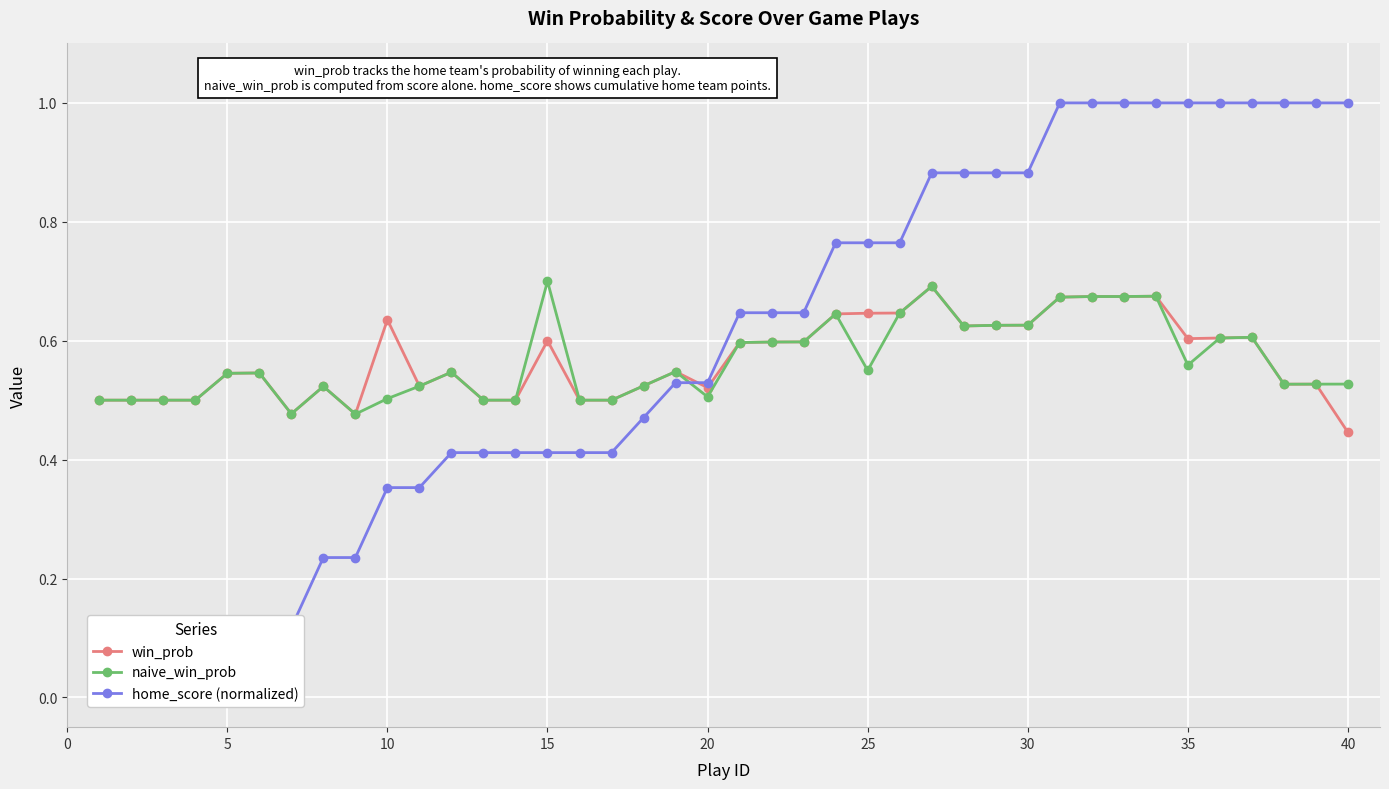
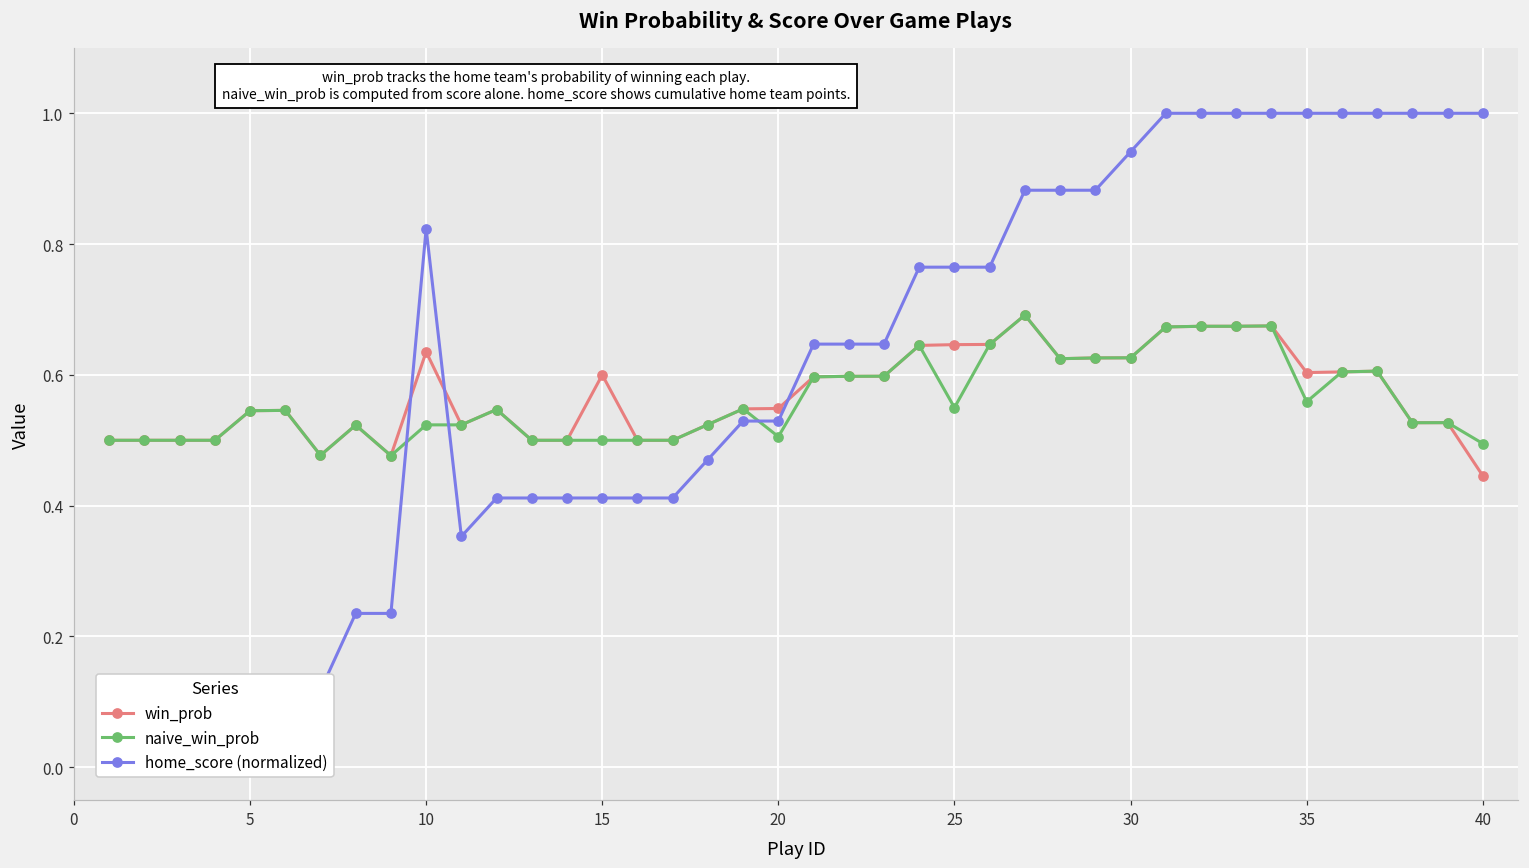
  {
    "win_prob": {
      "10": 0.64,
      "15": 0.60,
-     "20": 0.52,
+     "20": 0.55,
      "25": 0.65,
      "35": 0.60,
      "40": 0.45
    },
    "naive_win_prob": {
-     "10": 0.50,
-     "15": 0.7,
+     "10": 0.52,
+     "15": 0.5,
      "20": 0.51,
      "25": 0.55,
      "35": 0.56,
-     "40": 0.53
+     "40": 0.50
    },
    "home_score (normalized)": {
-     "10": 0.35,
+     "10": 0.82,
      "15": 0.41,
      "20": 0.53,
      "25": 0.76,
-     "30": 0.88,
+     "30": 0.94,
      "35": 1.00,
      "40": 1.00
    }
  }
